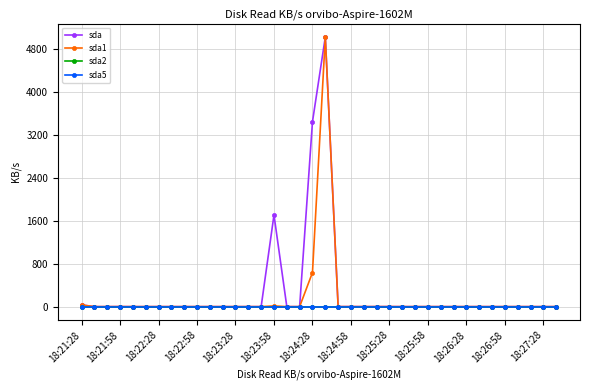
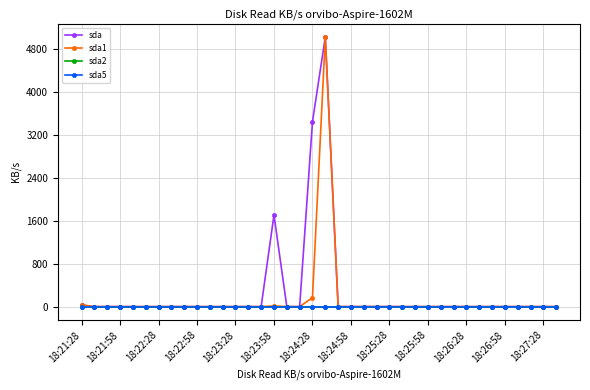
  {
    "sda": {
      "18:23:58": 1700,
      "18:24:28": 3400
    },
    "sda1": {
-     "18:24:28": 600
+     "18:24:28": 200
    },
    "sda5": {
      "18:24:28": 0
    }
  }
